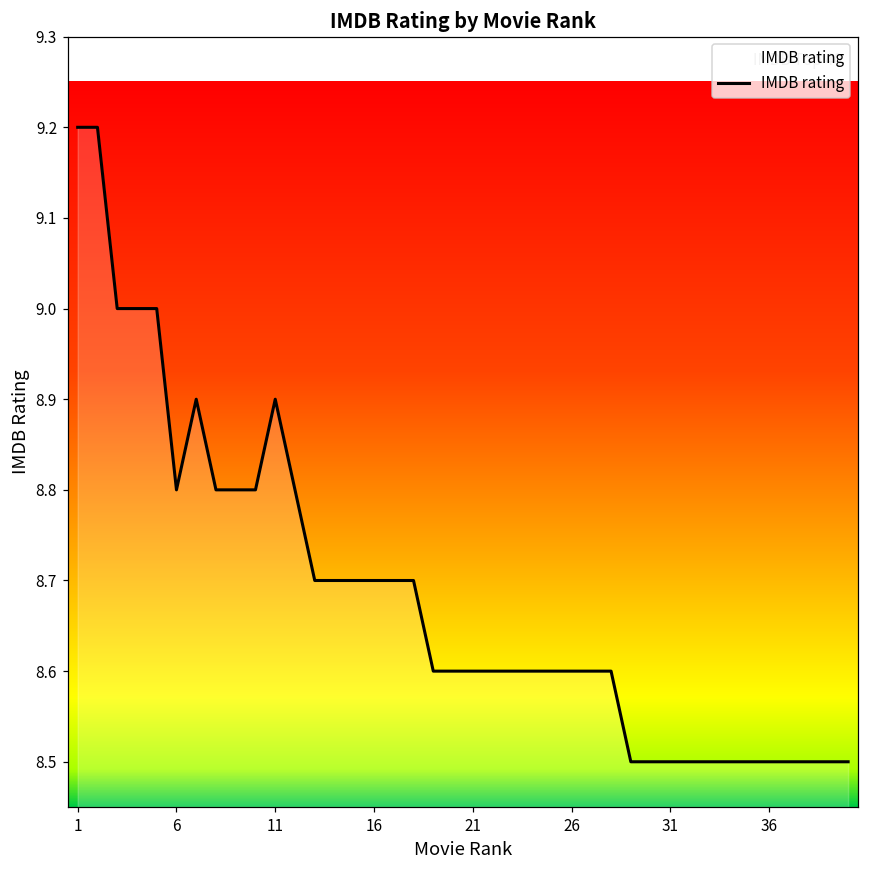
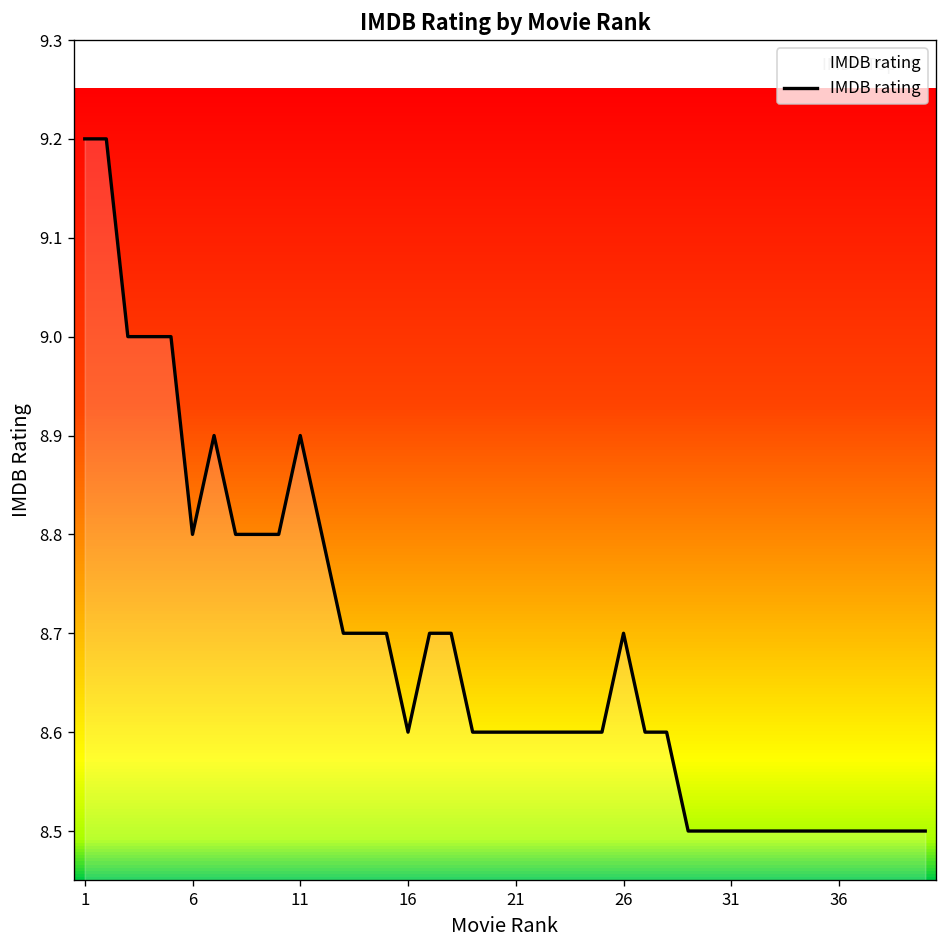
  {
    "1": 9.2,
    "6": 8.8,
    "11": 8.9,
-   "16": 8.7,
+   "16": 8.6,
    "21": 8.6,
-   "26": 8.6,
+   "26": 8.7,
    "31": 8.5,
    "36": 8.5
  }
